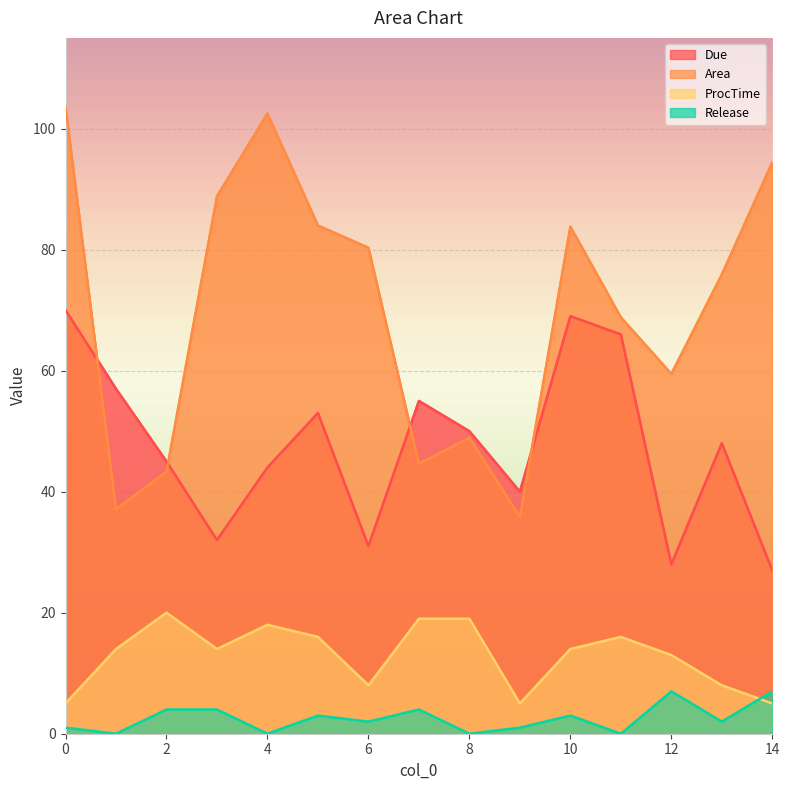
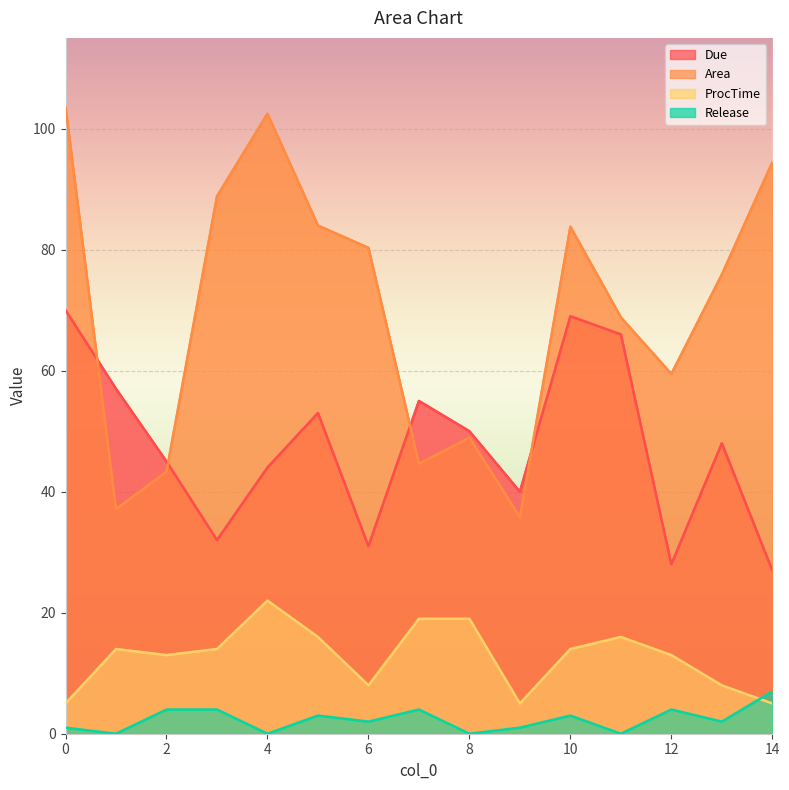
  {
    "ProcTime": {
      "0": 5,
-     "2": 20,
-     "4": 18,
+     "2": 13,
+     "4": 22,
      "6": 8,
      "8": 19,
      "10": 14,
      "12": 13,
      "14": 5
    },
    "Release": {
      "0": 1,
      "2": 4,
      "4": 0,
      "6": 2,
      "8": 0,
      "10": 3,
-     "12": 7,
+     "12": 4,
      "14": 7
    }
  }
